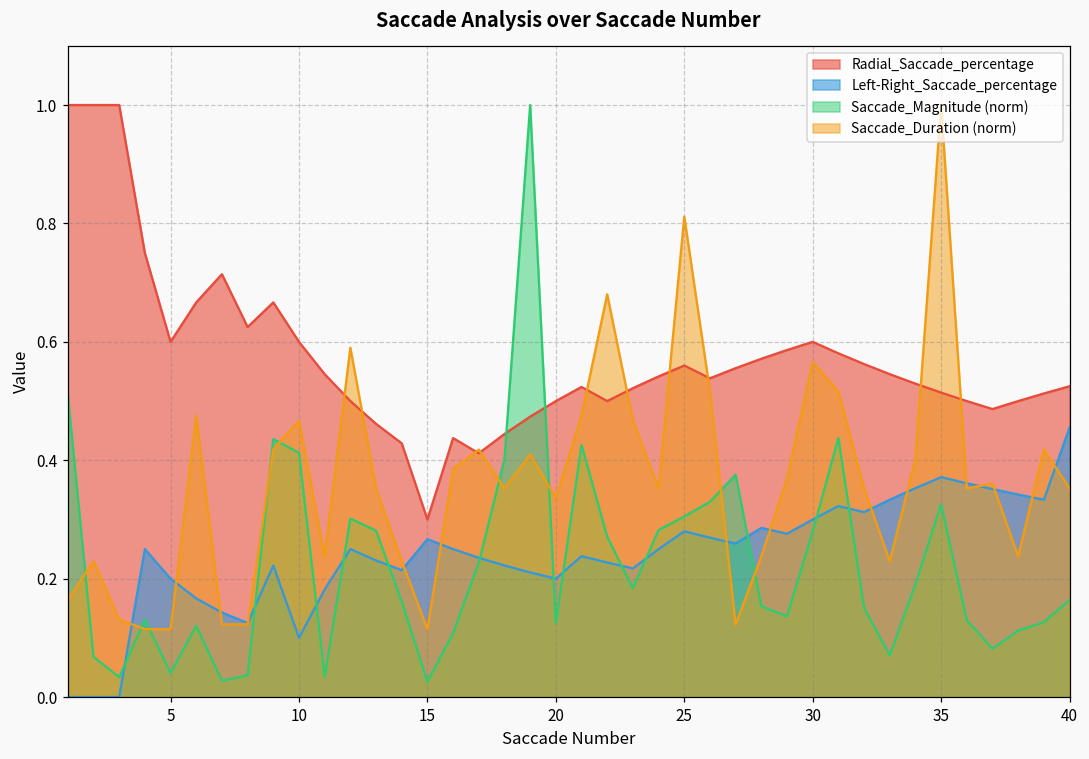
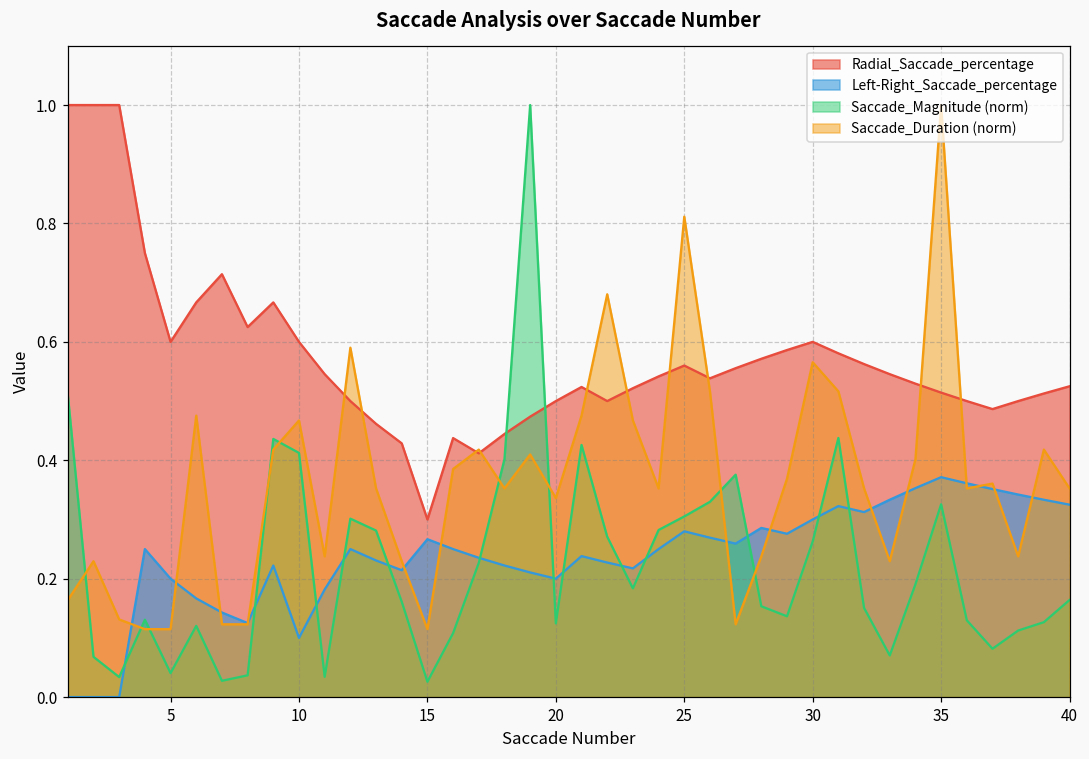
  {
    "Radial_Saccade_percentage": {
      "5": 0.60,
      "10": 0.60,
      "15": 0.30,
      "20": 0.50,
      "25": 0.56,
      "30": 0.60,
      "35": 0.51,
      "40": 0.53
    },
    "Left-Right_Saccade_percentage": {
      "5": 0.20,
      "10": 0.10,
      "15": 0.27,
      "20": 0.20,
      "25": 0.28,
      "30": 0.30,
      "35": 0.37,
-     "40": 0.46
+     "40": 0.33
    },
    "Saccade_Magnitude (norm)": {
      "5": 0.04,
      "10": 0.41,
      "15": 0.03,
      "20": 0.12,
      "25": 0.31,
-     "30": 0.28,
+     "30": 0.26,
      "35": 0.33,
      "40": 0.16
    },
    "Saccade_Duration (norm)": {
      "5": 0.11,
      "10": 0.47,
      "15": 0.11,
      "20": 0.34,
      "25": 0.81,
      "30": 0.57,
      "40": 0.35
    }
  }
